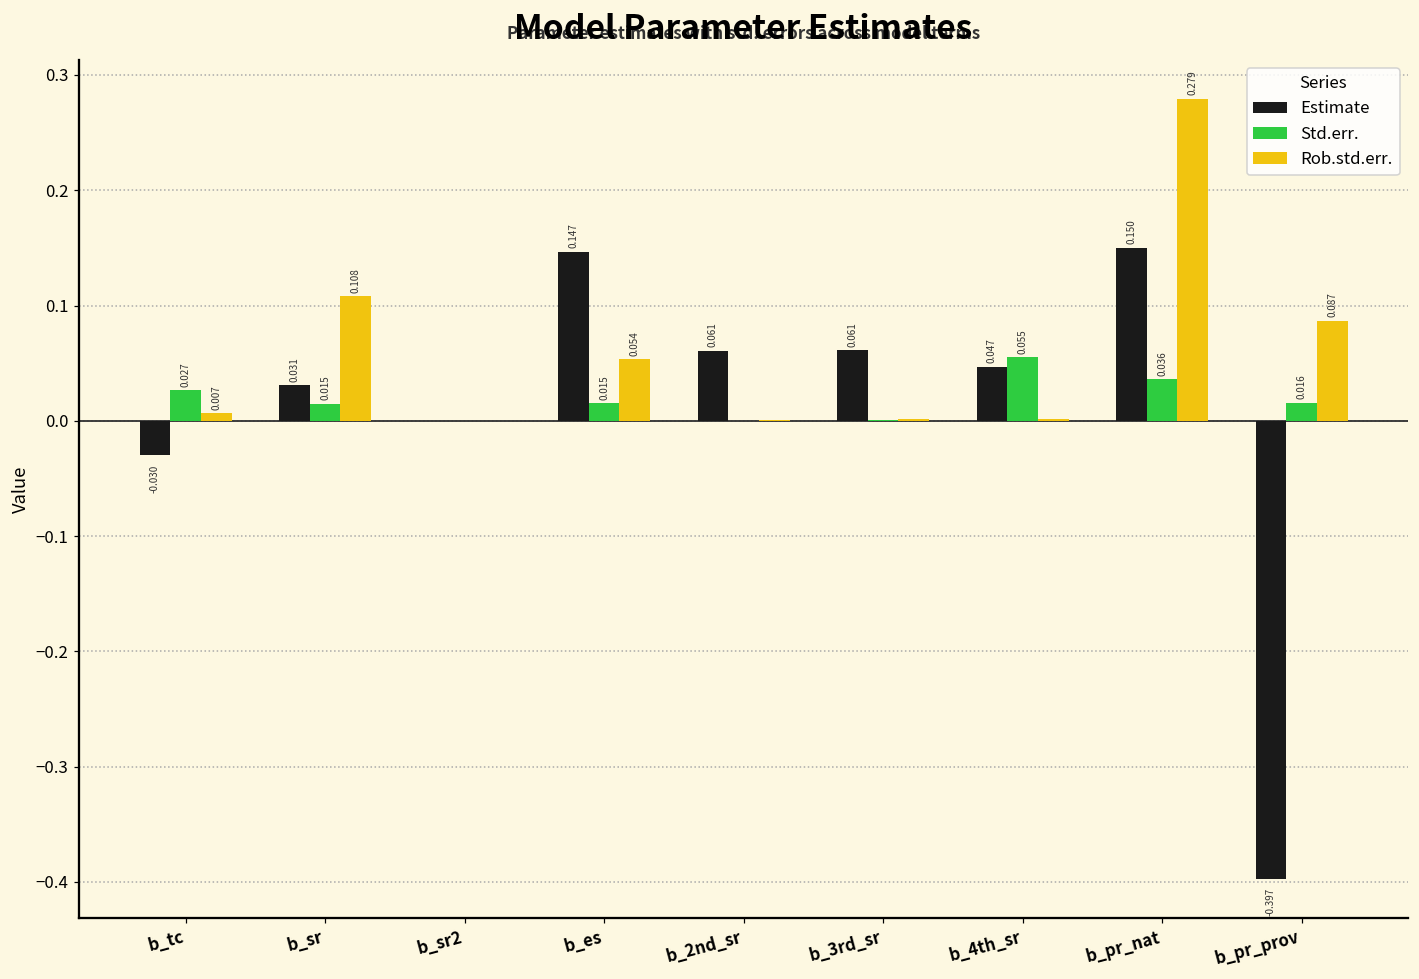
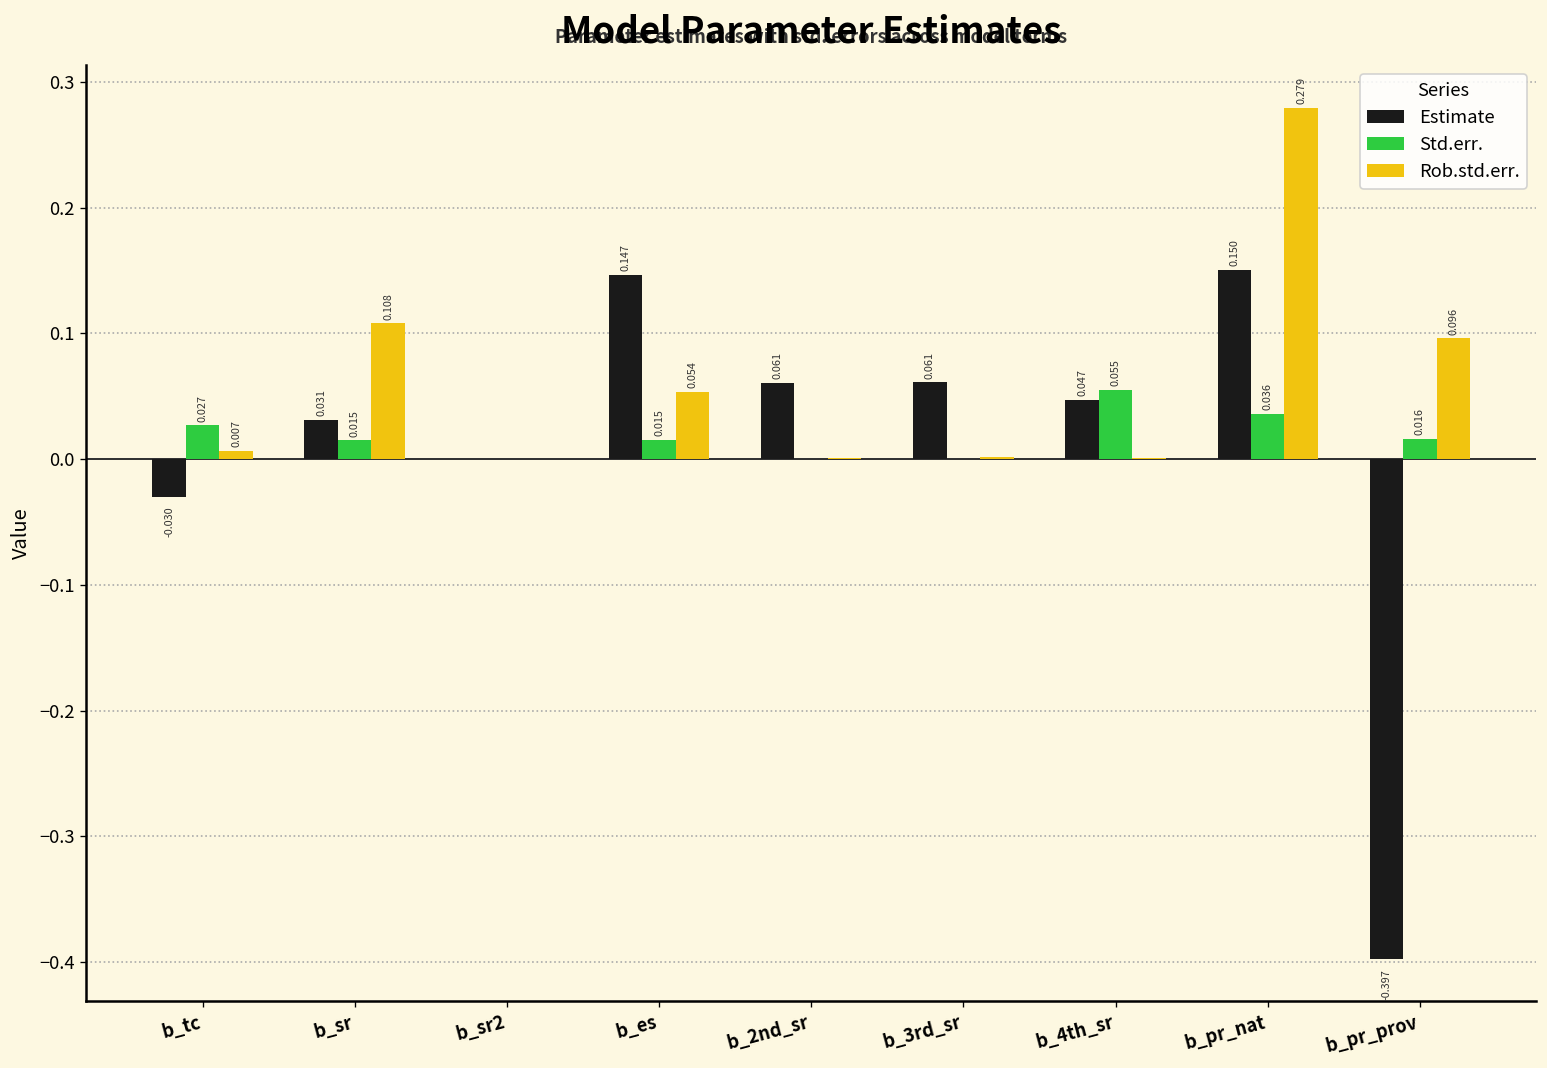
  {
    "Estimate": {
      "b_tc": -0.030,
      "b_sr": 0.031,
      "b_es": 0.147,
      "b_2nd_sr": 0.061,
      "b_3rd_sr": 0.061,
      "b_4th_sr": 0.047,
      "b_pr_nat": 0.150,
      "b_pr_prov": -0.397
    },
    "Std.err.": {
      "b_tc": 0.027,
      "b_sr": 0.015,
      "b_es": 0.015,
      "b_4th_sr": 0.055,
      "b_pr_nat": 0.036,
      "b_pr_prov": 0.016
    },
    "Rob.std.err.": {
      "b_tc": 0.007,
      "b_sr": 0.108,
      "b_es": 0.054,
      "b_pr_nat": 0.279,
-     "b_pr_prov": 0.087
+     "b_pr_prov": 0.096
    }
  }
